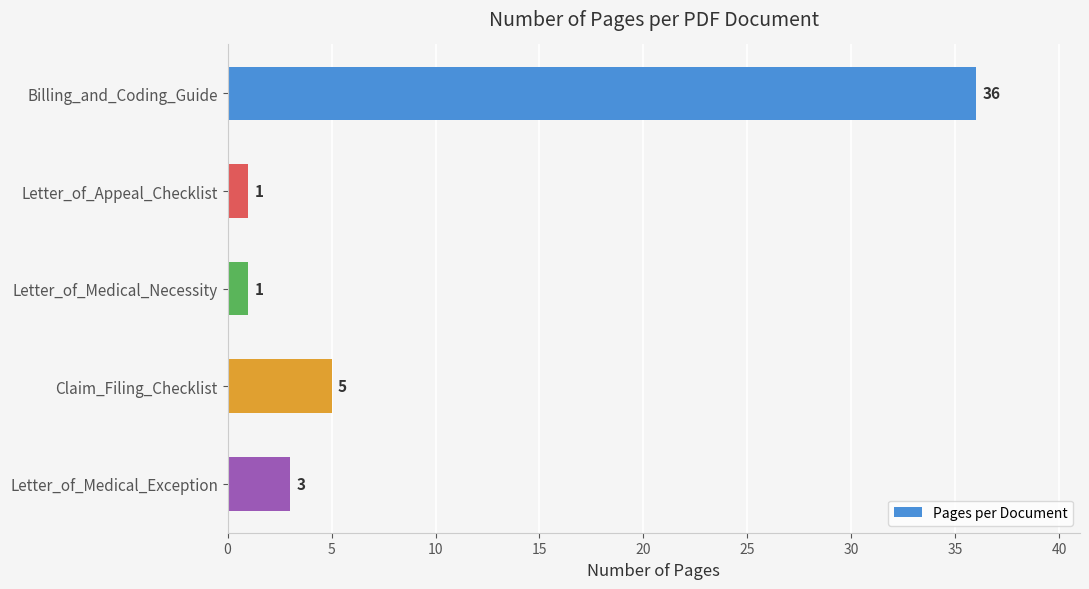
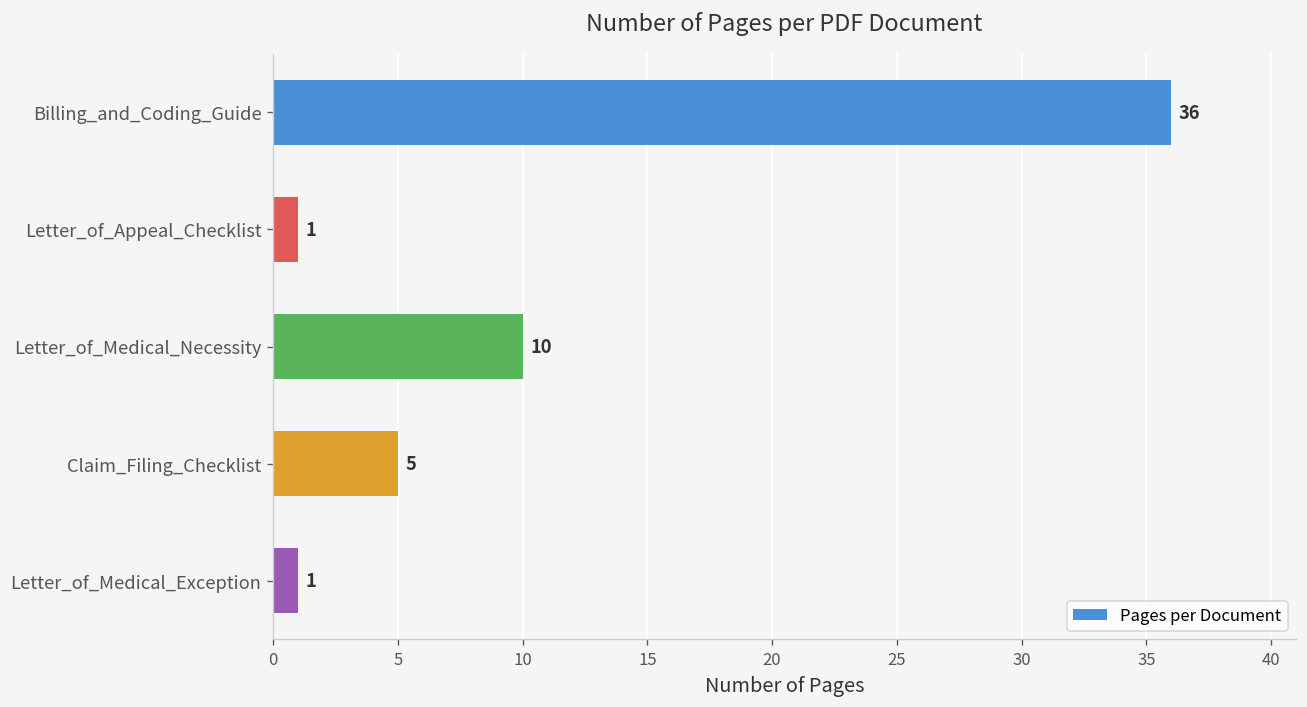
  {
    "Billing_and_Coding_Guide": 36,
    "Letter_of_Appeal_Checklist": 1,
-   "Letter_of_Medical_Necessity": 1,
+   "Letter_of_Medical_Necessity": 10,
    "Claim_Filing_Checklist": 5,
-   "Letter_of_Medical_Exception": 3
+   "Letter_of_Medical_Exception": 1
  }
